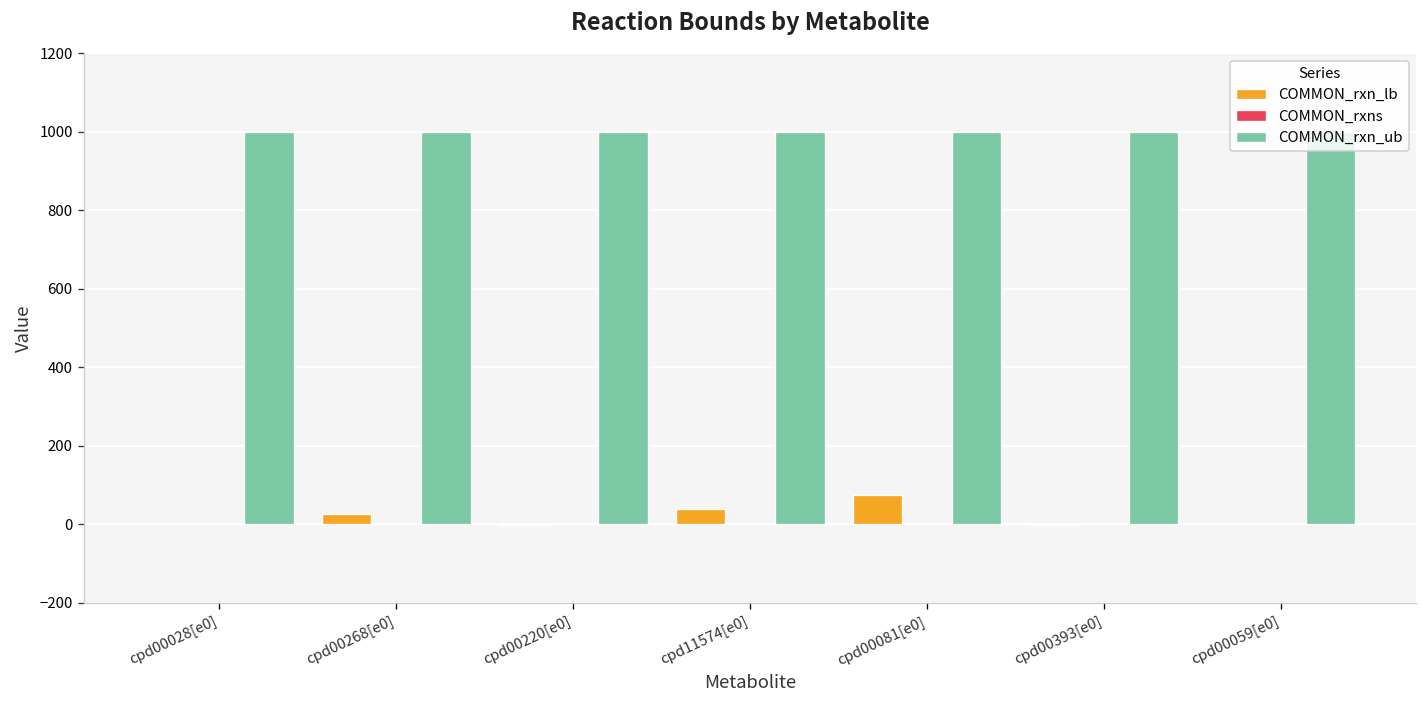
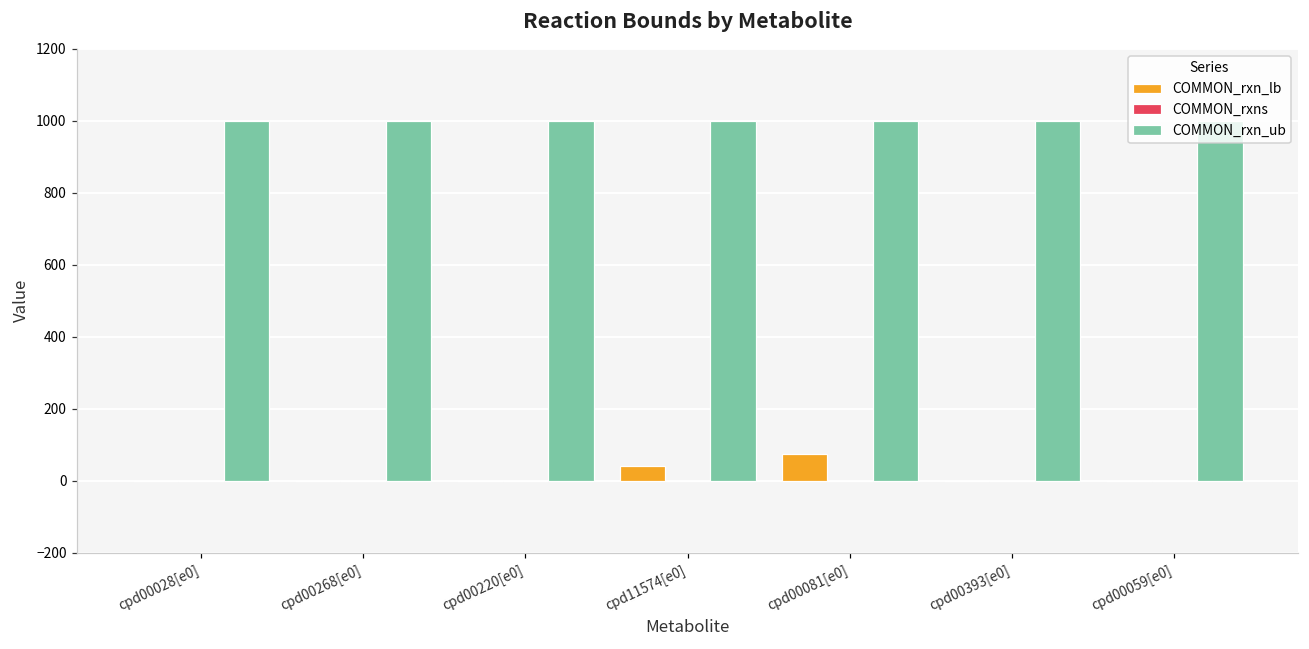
  {
    "COMMON_rxn_lb": {
-     "cpd00268[e0]": 30,
+     "cpd00268[e0]": 0,
      "cpd11574[e0]": 40,
      "cpd00081[e0]": 80
    },
    "COMMON_rxns": {
      "cpd00028[e0]": 0,
      "cpd00268[e0]": 0,
      "cpd00220[e0]": 0,
      "cpd11574[e0]": 0,
      "cpd00081[e0]": 0,
      "cpd00393[e0]": 0,
      "cpd00059[e0]": 0
    },
    "COMMON_rxn_ub": {
      "cpd00028[e0]": 1000,
      "cpd00268[e0]": 1000,
      "cpd00220[e0]": 1000,
      "cpd11574[e0]": 1000,
      "cpd00081[e0]": 1000,
      "cpd00393[e0]": 1000
    }
  }
